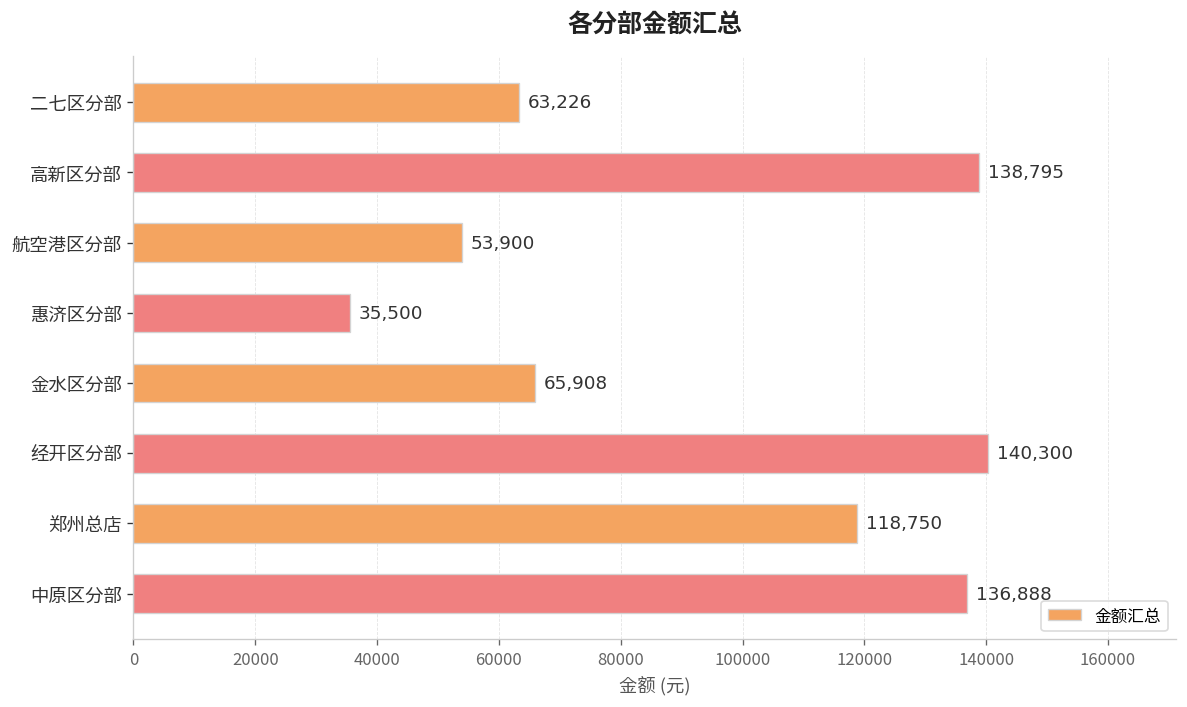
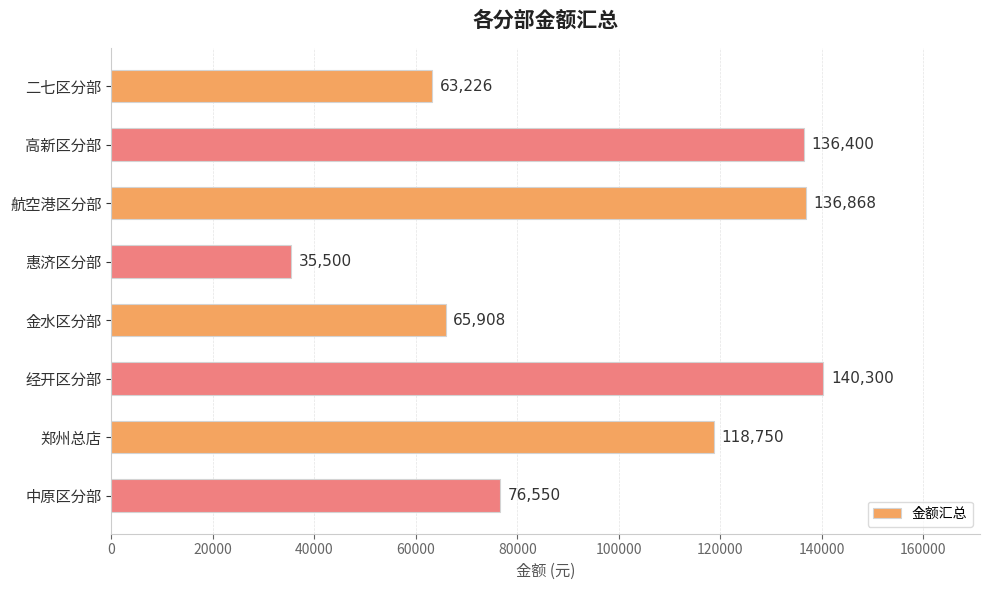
  {
    "二七区分部": "63,226",
-   "高新区分部": "138,795",
-   "航空港区分部": "53,900",
+   "高新区分部": "136,400",
+   "航空港区分部": "136,868",
    "惠济区分部": "35,500",
    "金水区分部": "65,908",
    "经开区分部": "140,300",
    "郑州总店": "118,750",
-   "中原区分部": "136,888"
+   "中原区分部": "76,550"
  }
